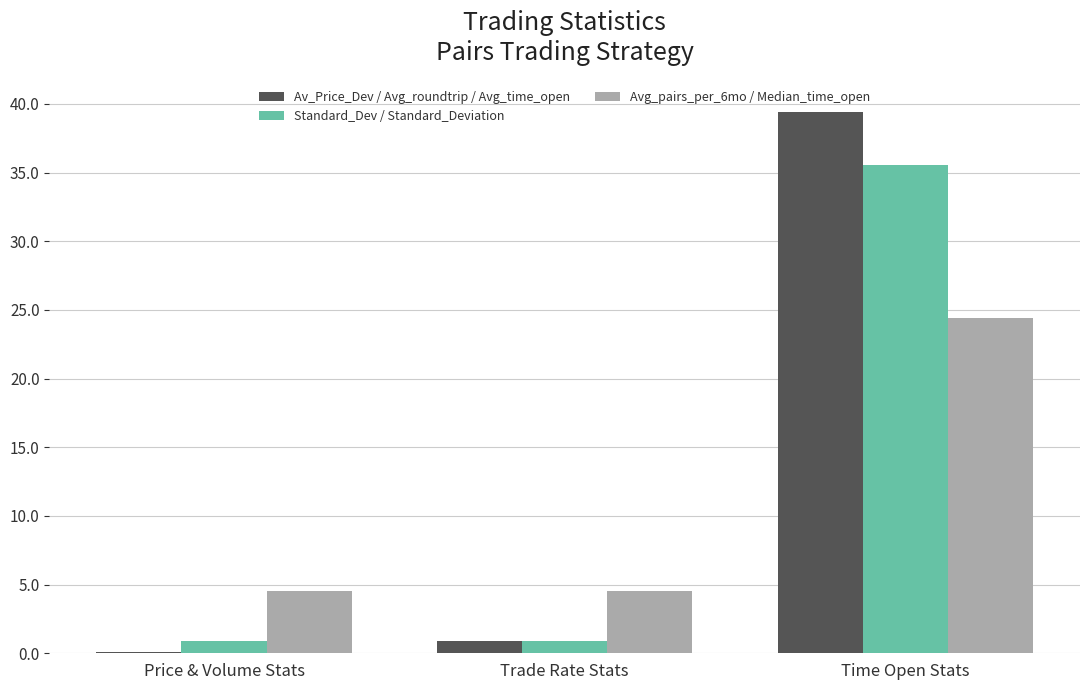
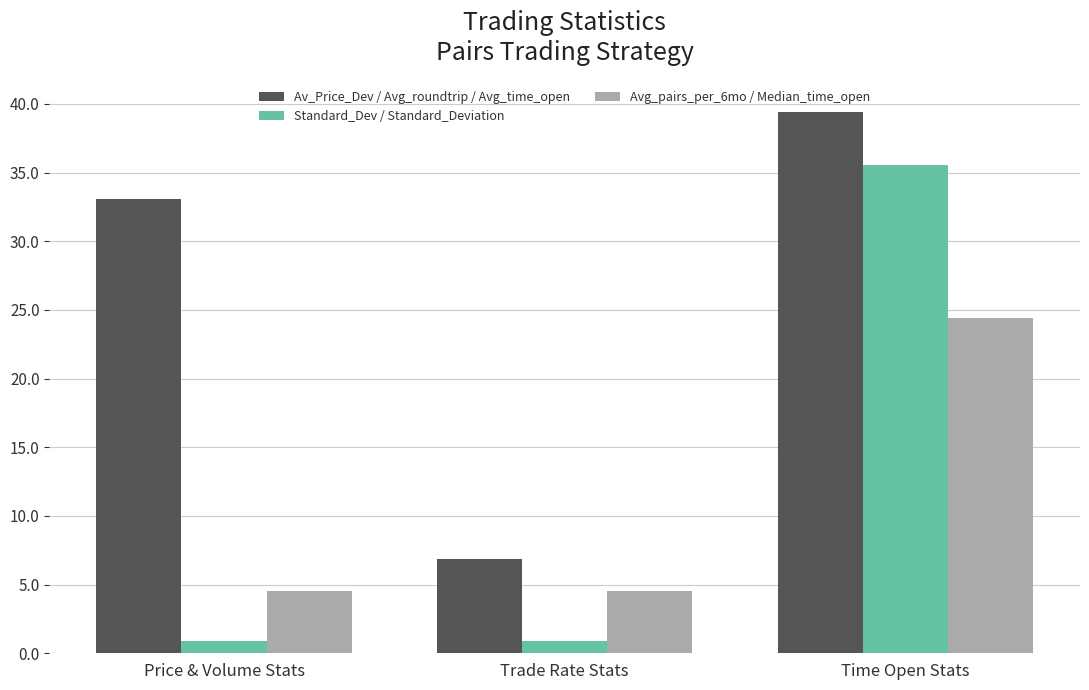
  {
    "Av_Price_Dev / Avg_roundtrip / Avg_time_open": {
-     "Price & Volume Stats": 0.1,
-     "Trade Rate Stats": 0.9,
+     "Price & Volume Stats": 33.1,
+     "Trade Rate Stats": 6.9,
      "Time Open Stats": 39.4
    },
    "Standard_Dev / Standard_Deviation": {
      "Price & Volume Stats": 0.9,
      "Trade Rate Stats": 0.9,
      "Time Open Stats": 35.5
    },
    "Avg_pairs_per_6mo / Median_time_open": {
      "Price & Volume Stats": 4.5,
      "Trade Rate Stats": 4.5,
      "Time Open Stats": 24.4
    }
  }
